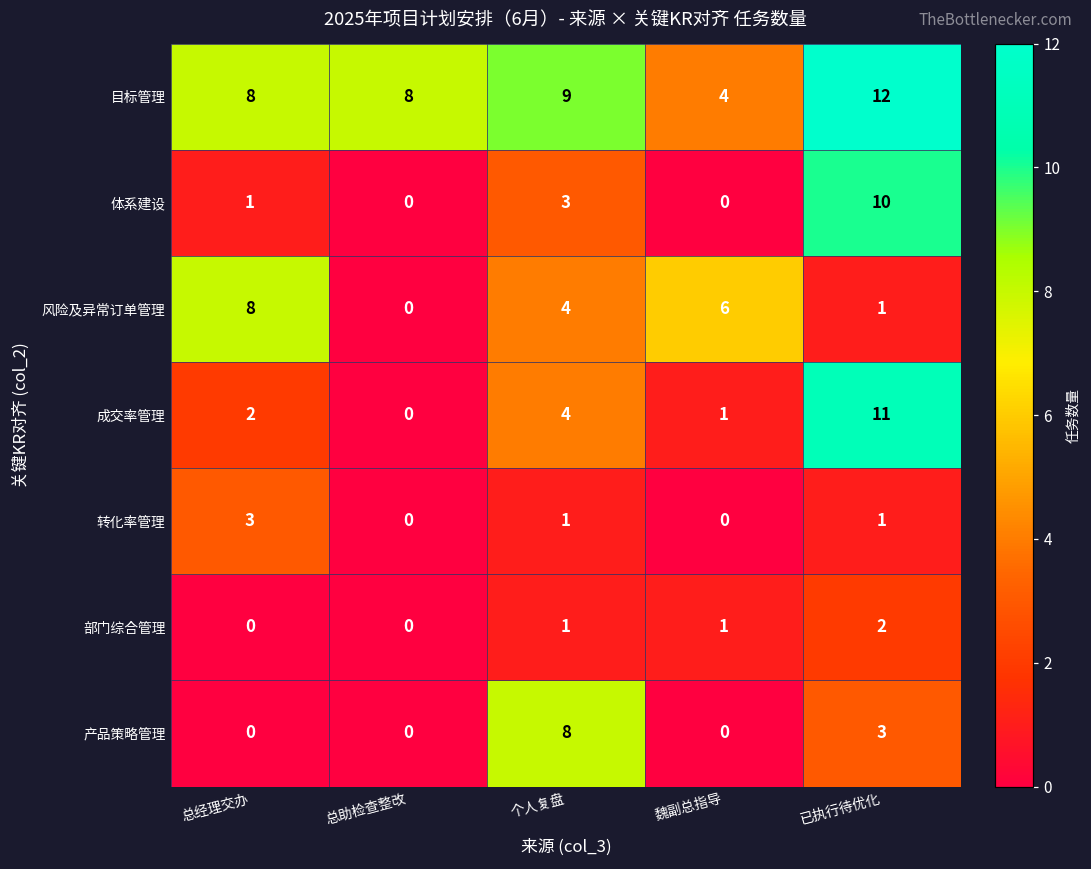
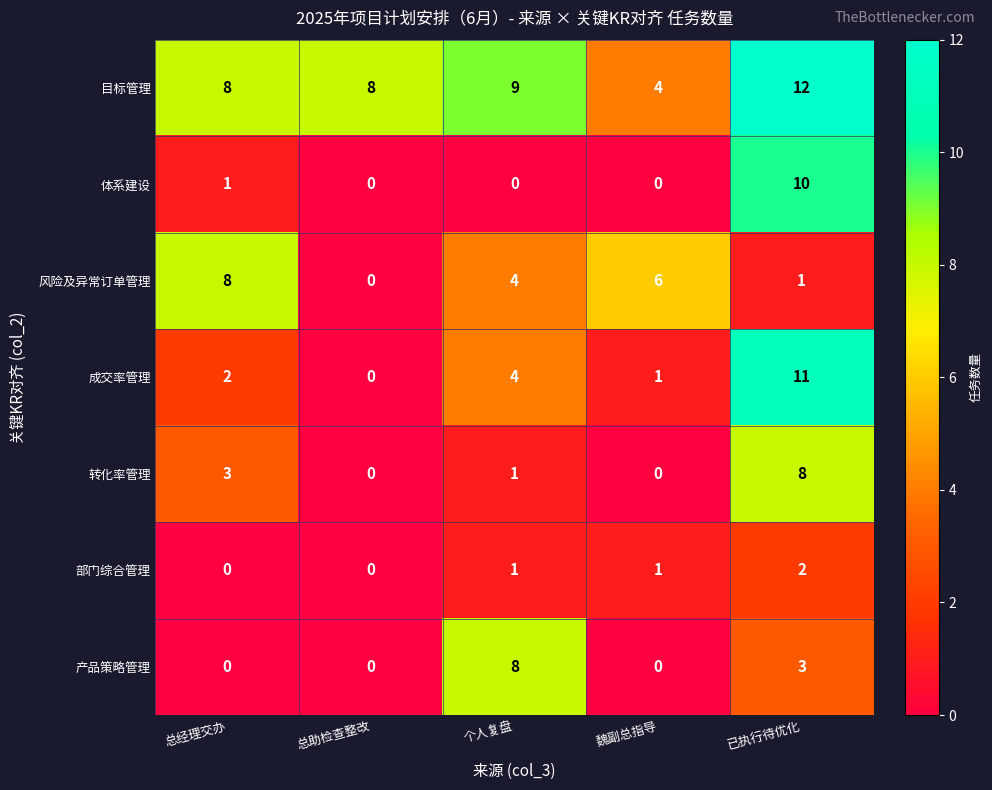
  {
    "目标管理": {
      "总经理交办": 8,
      "总助检查整改": 8,
      "个人复盘": 9,
      "魏副总指导": 4,
      "已执行待优化": 12
    },
    "体系建设": {
      "总经理交办": 1,
      "总助检查整改": 0,
-     "个人复盘": 3,
+     "个人复盘": 0,
      "魏副总指导": 0,
      "已执行待优化": 10
    },
    "风险及异常订单管理": {
      "总经理交办": 8,
      "总助检查整改": 0,
      "个人复盘": 4,
      "魏副总指导": 6,
      "已执行待优化": 1
    },
    "成交率管理": {
      "总经理交办": 2,
      "总助检查整改": 0,
      "个人复盘": 4,
      "魏副总指导": 1,
      "已执行待优化": 11
    },
    "转化率管理": {
      "总经理交办": 3,
      "总助检查整改": 0,
      "个人复盘": 1,
      "魏副总指导": 0,
-     "已执行待优化": 1
+     "已执行待优化": 8
    },
    "部门综合管理": {
      "总经理交办": 0,
      "总助检查整改": 0,
      "个人复盘": 1,
      "魏副总指导": 1,
      "已执行待优化": 2
    },
    "产品策略管理": {
      "总经理交办": 0,
      "总助检查整改": 0,
      "个人复盘": 8,
      "魏副总指导": 0,
      "已执行待优化": 3
    }
  }
